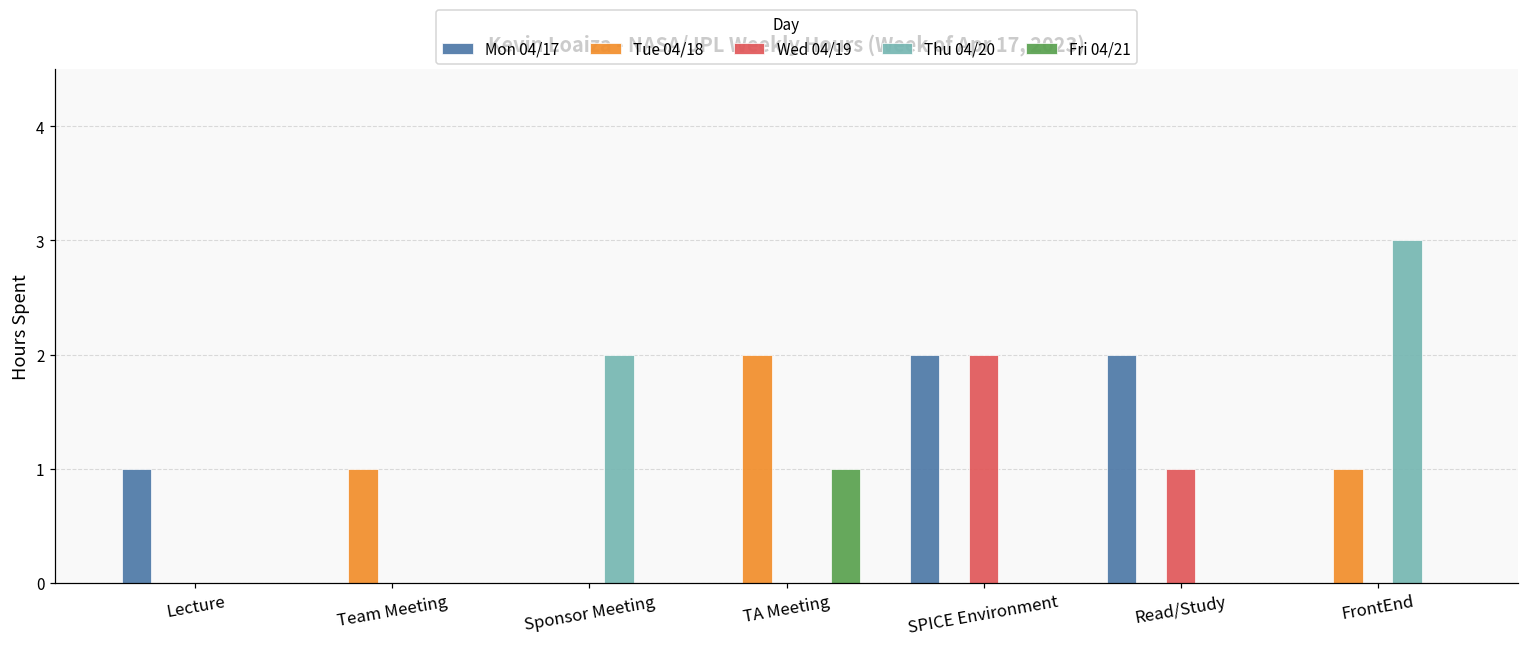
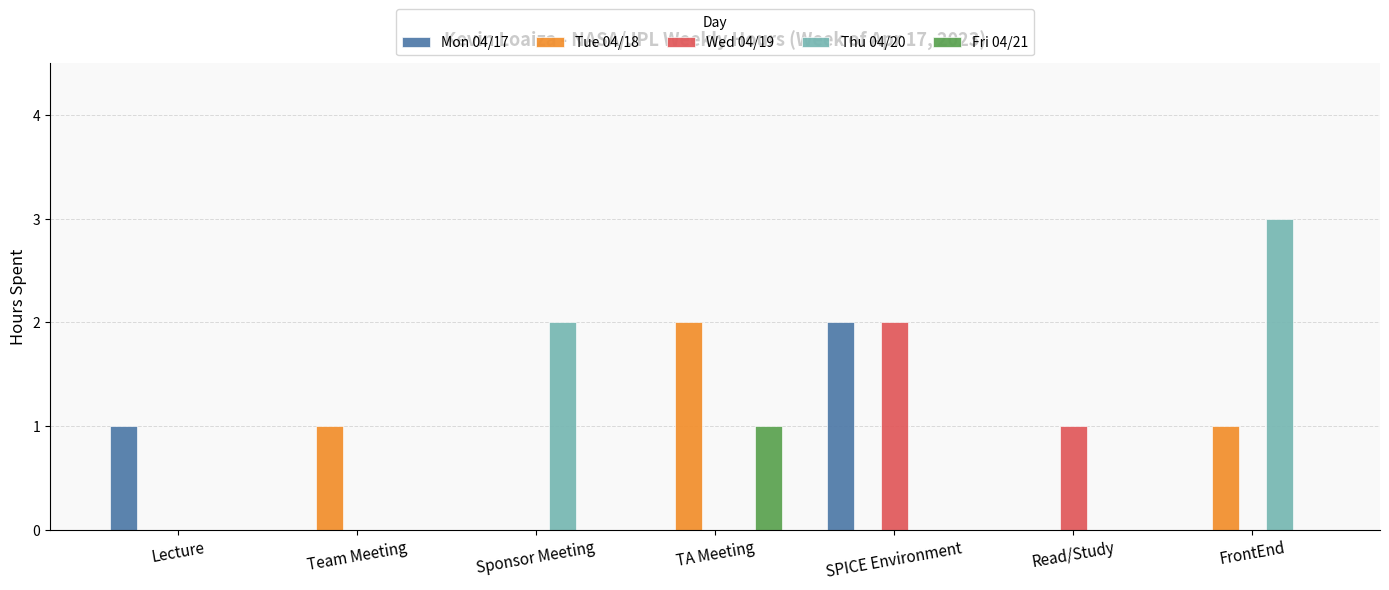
  {
    "Mon 04/17": {
      "Lecture": 1,
      "Team Meeting": 0,
      "Sponsor Meeting": 0,
      "TA Meeting": 0,
      "SPICE Environment": 2,
-     "Read/Study": 2,
+     "Read/Study": 0,
      "FrontEnd": 0
    },
    "Tue 04/18": {
      "Lecture": 0,
      "Team Meeting": 1,
      "Sponsor Meeting": 0,
      "TA Meeting": 2,
      "SPICE Environment": 0,
      "Read/Study": 0,
      "FrontEnd": 1
    },
    "Wed 04/19": {
      "Lecture": 0,
      "Team Meeting": 0,
      "Sponsor Meeting": 0,
      "TA Meeting": 0,
      "SPICE Environment": 2,
      "Read/Study": 1,
      "FrontEnd": 0
    },
    "Thu 04/20": {
      "Lecture": 0,
      "Team Meeting": 0,
      "Sponsor Meeting": 2,
      "TA Meeting": 0,
      "SPICE Environment": 0,
      "Read/Study": 0,
      "FrontEnd": 3
    },
    "Fri 04/21": {
      "Lecture": 0,
      "Team Meeting": 0,
      "Sponsor Meeting": 0,
      "TA Meeting": 1,
      "SPICE Environment": 0,
      "Read/Study": 0,
      "FrontEnd": 0
    }
  }
